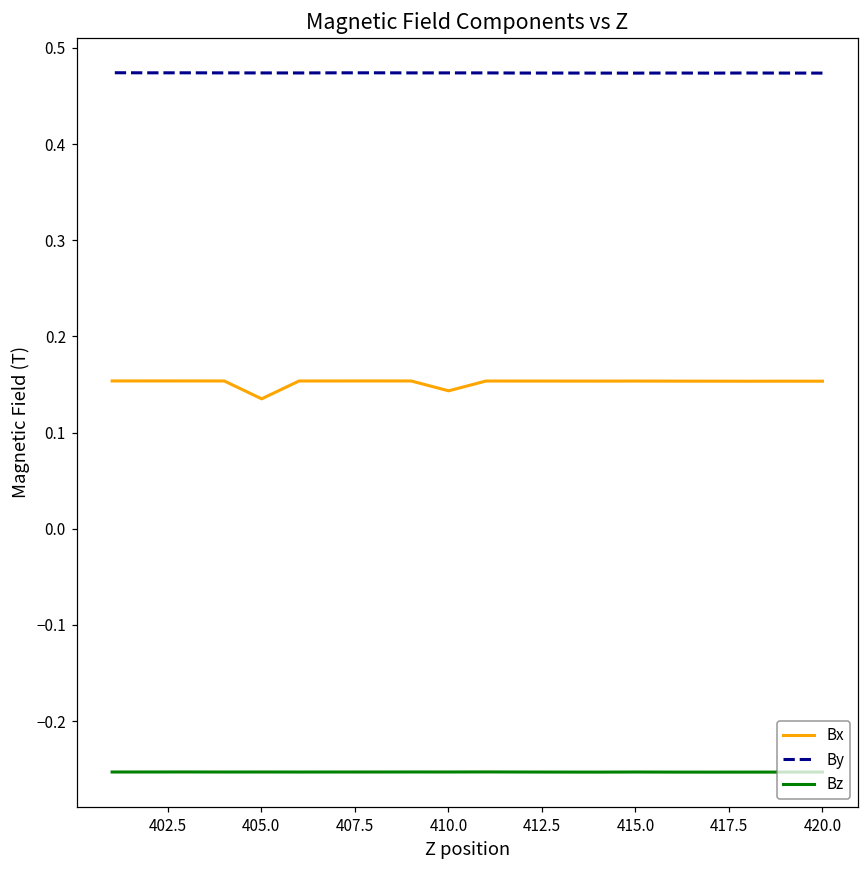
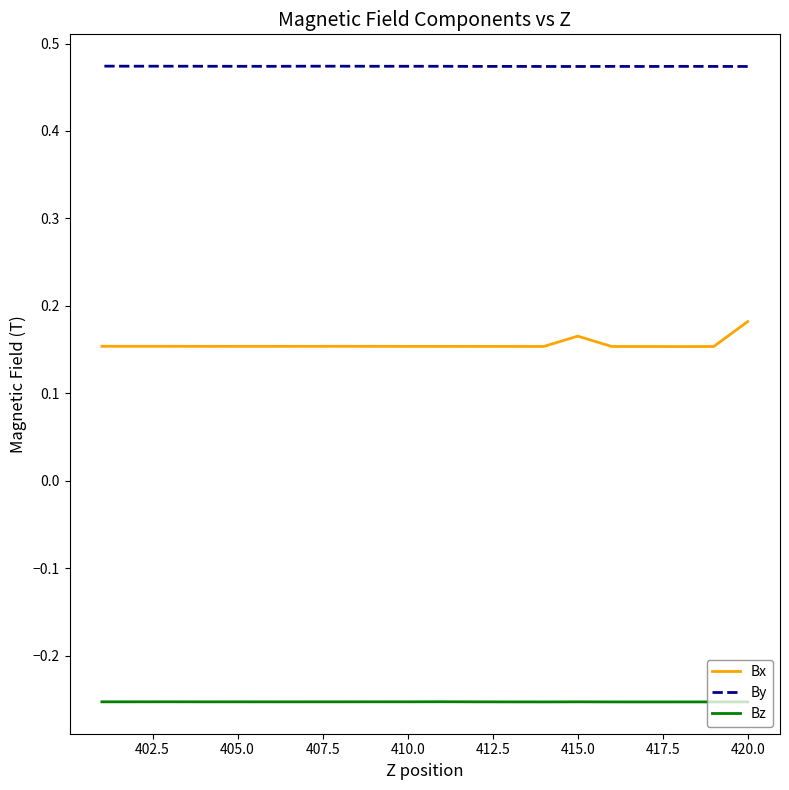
  {
    "Bx": {
-     "405.0": 0.14,
-     "410.0": 0.14,
-     "415.0": 0.15,
-     "420.0": 0.15
+     "405.0": 0.15,
+     "410.0": 0.15,
+     "415.0": 0.17,
+     "420.0": 0.18
    },
    "By": {
      "405.0": 0.47,
      "410.0": 0.47,
      "415.0": 0.47,
      "420.0": 0.47
    },
    "Bz": {
      "405.0": -0.25,
      "410.0": -0.25,
      "415.0": -0.25
    }
  }
